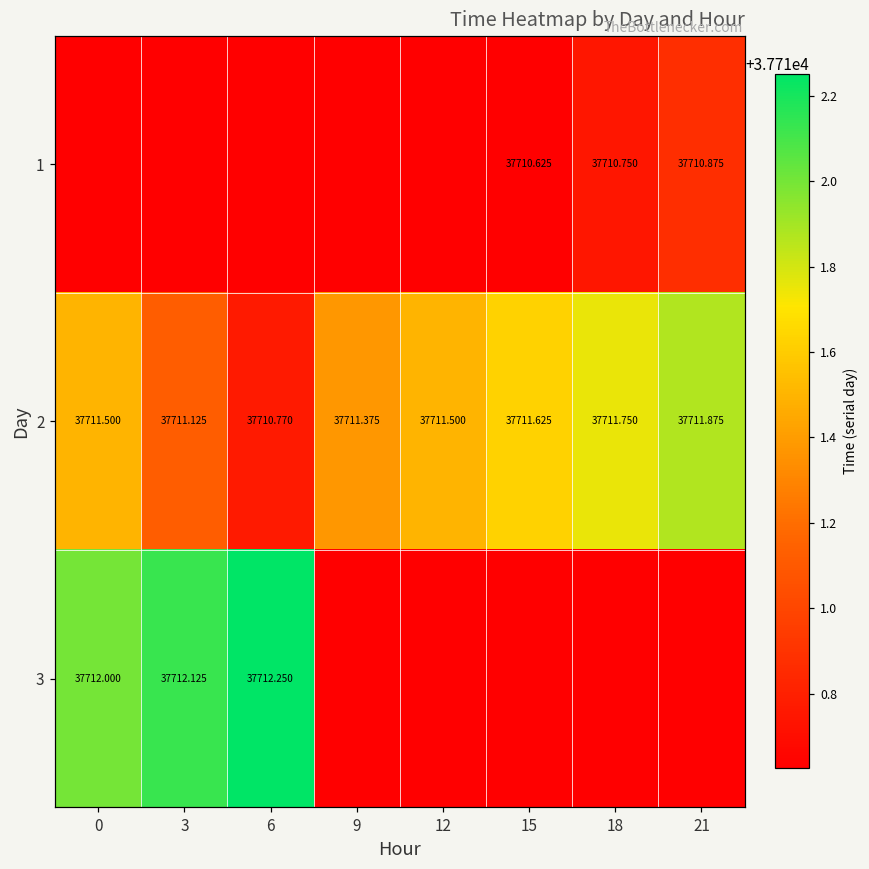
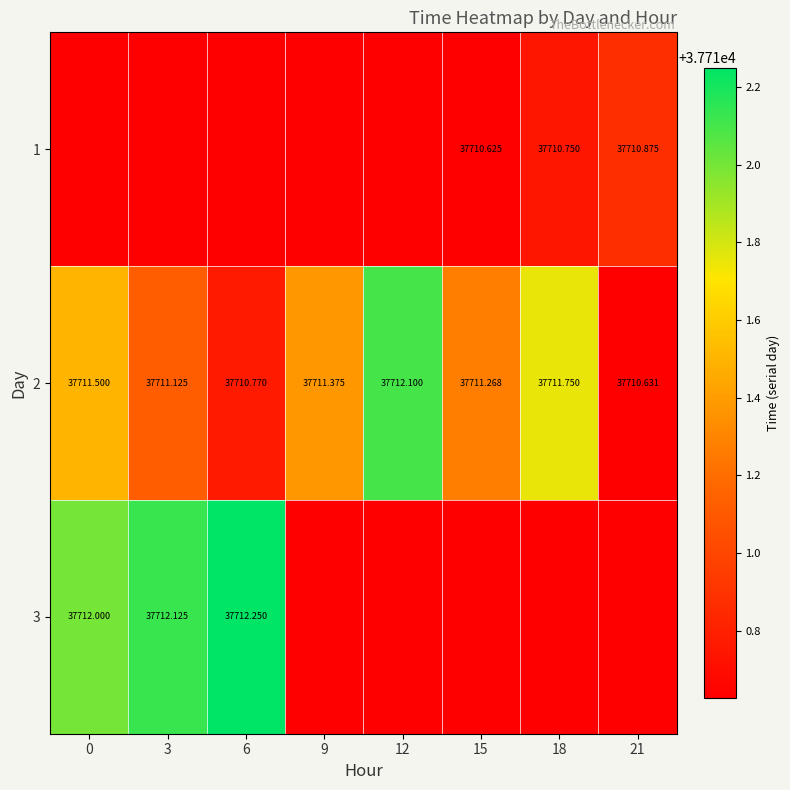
  {
    "1": {
      "15": 37710.625,
      "18": 37710.750,
      "21": 37710.875
    },
    "2": {
      "0": 37711.500,
      "3": 37711.125,
      "6": 37710.770,
      "9": 37711.375,
-     "12": 37711.500,
-     "15": 37711.625,
+     "12": 37712.100,
+     "15": 37711.268,
      "18": 37711.750,
-     "21": 37711.875
+     "21": 37710.631
    },
    "3": {
      "0": 37712.000,
      "3": 37712.125,
      "6": 37712.250
    }
  }
